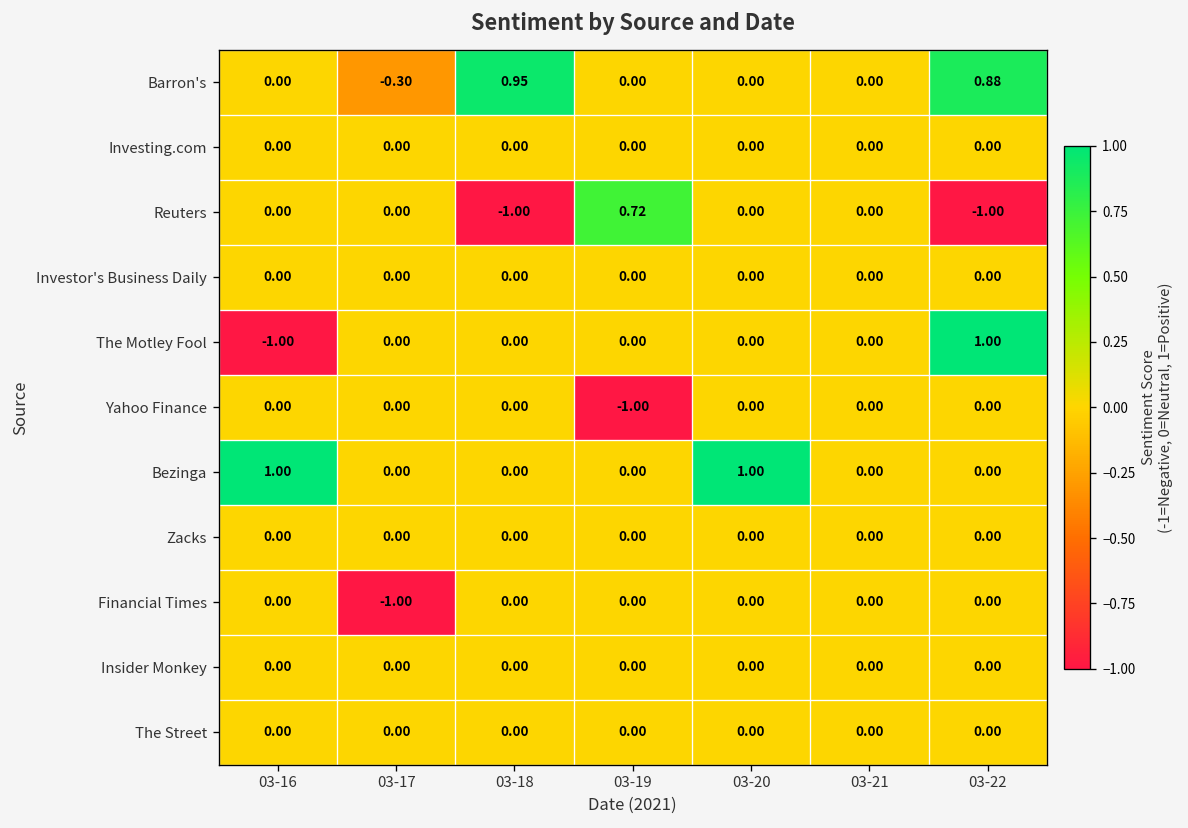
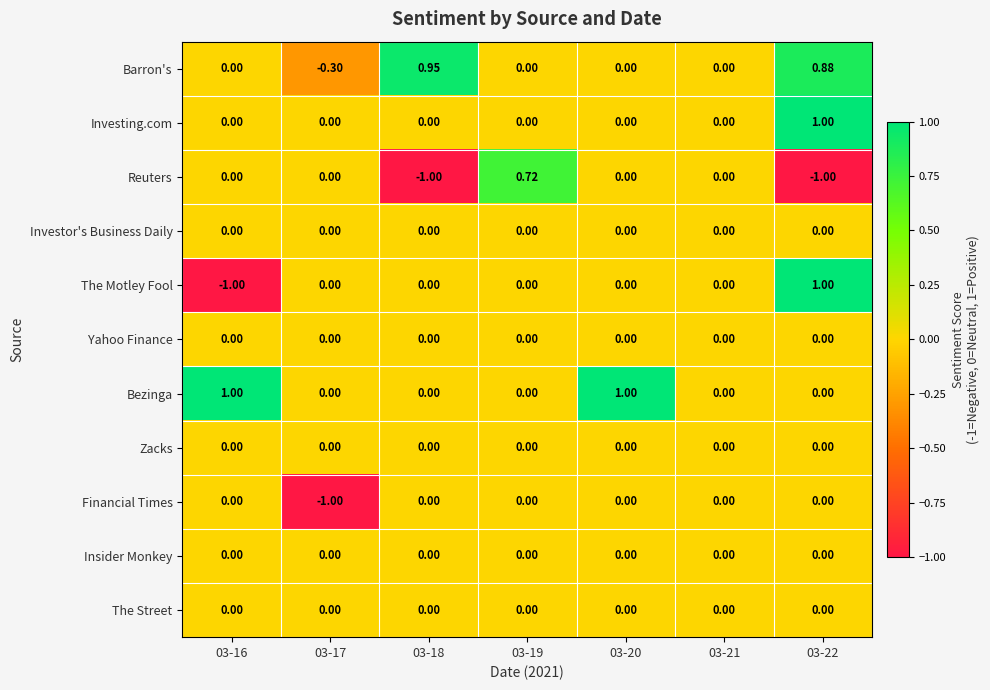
  {
    "Barron's": {
      "03-16": 0.00,
      "03-17": -0.30,
      "03-18": 0.95,
      "03-19": 0.00,
      "03-20": 0.00,
      "03-21": 0.00,
      "03-22": 0.88
    },
    "Investing.com": {
      "03-16": 0.00,
      "03-17": 0.00,
      "03-18": 0.00,
      "03-19": 0.00,
      "03-20": 0.00,
      "03-21": 0.00,
-     "03-22": 0.00
+     "03-22": 1.00
    },
    "Reuters": {
      "03-16": 0.00,
      "03-17": 0.00,
      "03-18": -1.00,
      "03-19": 0.72,
      "03-20": 0.00,
      "03-21": 0.00,
      "03-22": -1.00
    },
    "Investor's Business Daily": {
      "03-16": 0.00,
      "03-17": 0.00,
      "03-18": 0.00,
      "03-19": 0.00,
      "03-20": 0.00,
      "03-21": 0.00,
      "03-22": 0.00
    },
    "The Motley Fool": {
      "03-16": -1.00,
      "03-17": 0.00,
      "03-18": 0.00,
      "03-19": 0.00,
      "03-20": 0.00,
      "03-21": 0.00,
      "03-22": 1.00
    },
    "Yahoo Finance": {
      "03-16": 0.00,
      "03-17": 0.00,
      "03-18": 0.00,
-     "03-19": -1.00,
+     "03-19": 0.00,
      "03-20": 0.00,
      "03-21": 0.00,
      "03-22": 0.00
    },
    "Bezinga": {
      "03-16": 1.00,
      "03-17": 0.00,
      "03-18": 0.00,
      "03-19": 0.00,
      "03-20": 1.00,
      "03-21": 0.00,
      "03-22": 0.00
    },
    "Zacks": {
      "03-16": 0.00,
      "03-17": 0.00,
      "03-18": 0.00,
      "03-19": 0.00,
      "03-20": 0.00,
      "03-21": 0.00,
      "03-22": 0.00
    },
    "Financial Times": {
      "03-16": 0.00,
      "03-17": -1.00,
      "03-18": 0.00,
      "03-19": 0.00,
      "03-20": 0.00,
      "03-21": 0.00,
      "03-22": 0.00
    },
    "Insider Monkey": {
      "03-16": 0.00,
      "03-17": 0.00,
      "03-18": 0.00,
      "03-19": 0.00,
      "03-20": 0.00,
      "03-21": 0.00,
      "03-22": 0.00
    },
    "The Street": {
      "03-16": 0.00,
      "03-17": 0.00,
      "03-18": 0.00,
      "03-19": 0.00,
      "03-20": 0.00,
      "03-21": 0.00,
      "03-22": 0.00
    }
  }
